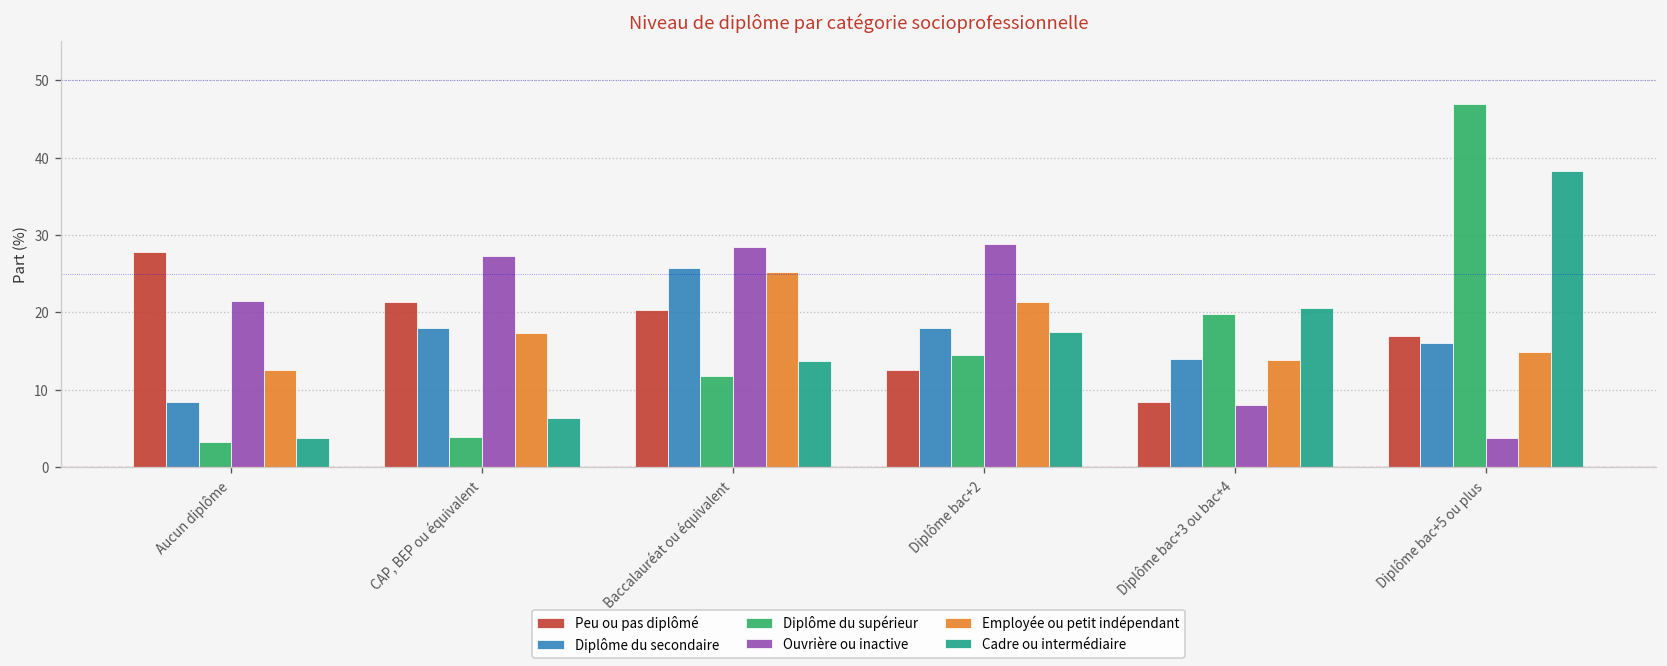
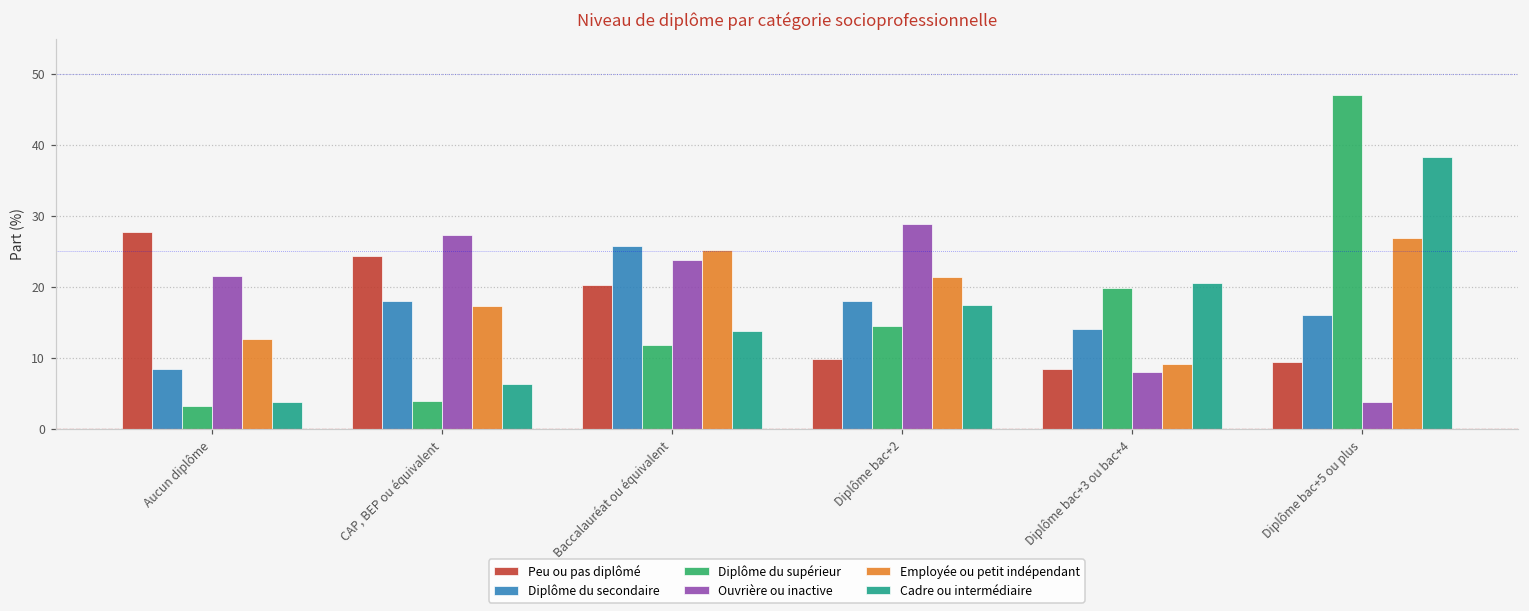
  {
    "Peu ou pas diplômé": {
      "Aucun diplôme": 28,
-     "CAP, BEP ou équivalent": 21,
+     "CAP, BEP ou équivalent": 24,
      "Baccalauréat ou équivalent": 20,
-     "Diplôme bac+2": 13,
+     "Diplôme bac+2": 10,
      "Diplôme bac+3 ou bac+4": 8,
-     "Diplôme bac+5 ou plus": 17
+     "Diplôme bac+5 ou plus": 9
    },
    "Diplôme du secondaire": {
      "Aucun diplôme": 8,
      "CAP, BEP ou équivalent": 18,
      "Baccalauréat ou équivalent": 26,
      "Diplôme bac+2": 18,
      "Diplôme bac+3 ou bac+4": 14,
      "Diplôme bac+5 ou plus": 16
    },
    "Ouvrière ou inactive": {
      "Aucun diplôme": 21,
      "CAP, BEP ou équivalent": 27,
-     "Baccalauréat ou équivalent": 28,
+     "Baccalauréat ou équivalent": 24,
      "Diplôme bac+2": 29,
      "Diplôme bac+3 ou bac+4": 8,
      "Diplôme bac+5 ou plus": 4
    },
    "Employée ou petit indépendant": {
      "Aucun diplôme": 13,
      "CAP, BEP ou équivalent": 17,
      "Baccalauréat ou équivalent": 25,
      "Diplôme bac+2": 21,
-     "Diplôme bac+3 ou bac+4": 14,
-     "Diplôme bac+5 ou plus": 15
+     "Diplôme bac+3 ou bac+4": 9,
+     "Diplôme bac+5 ou plus": 27
    }
  }
